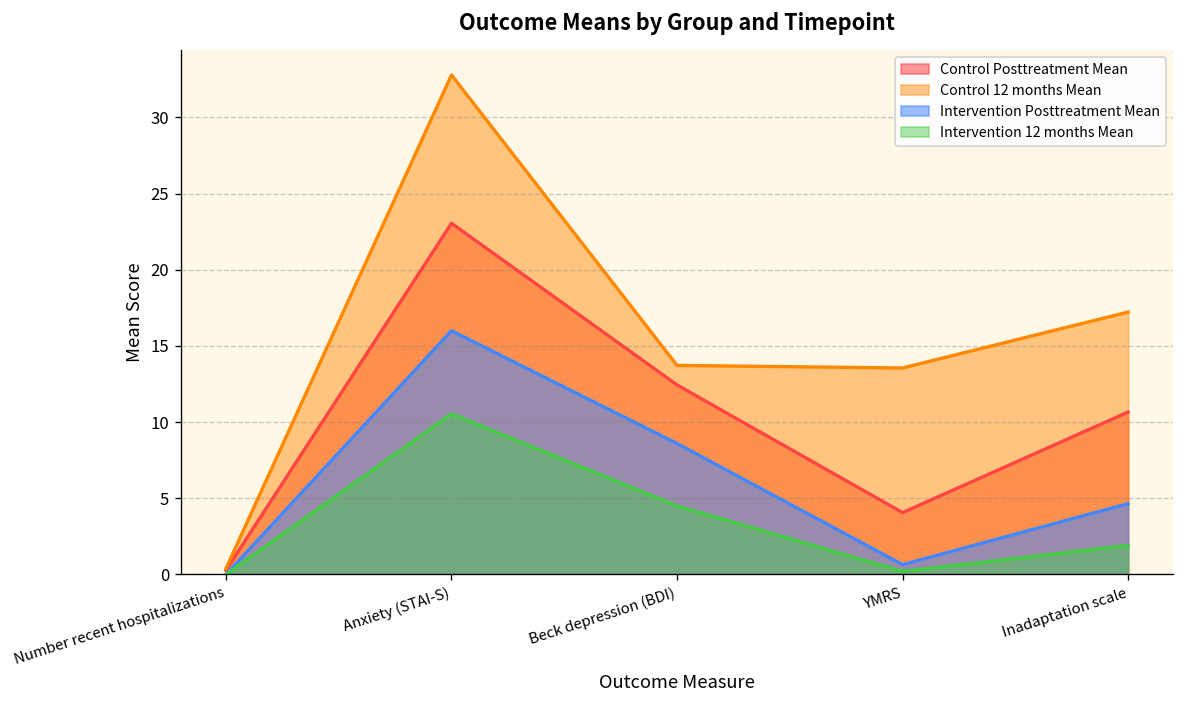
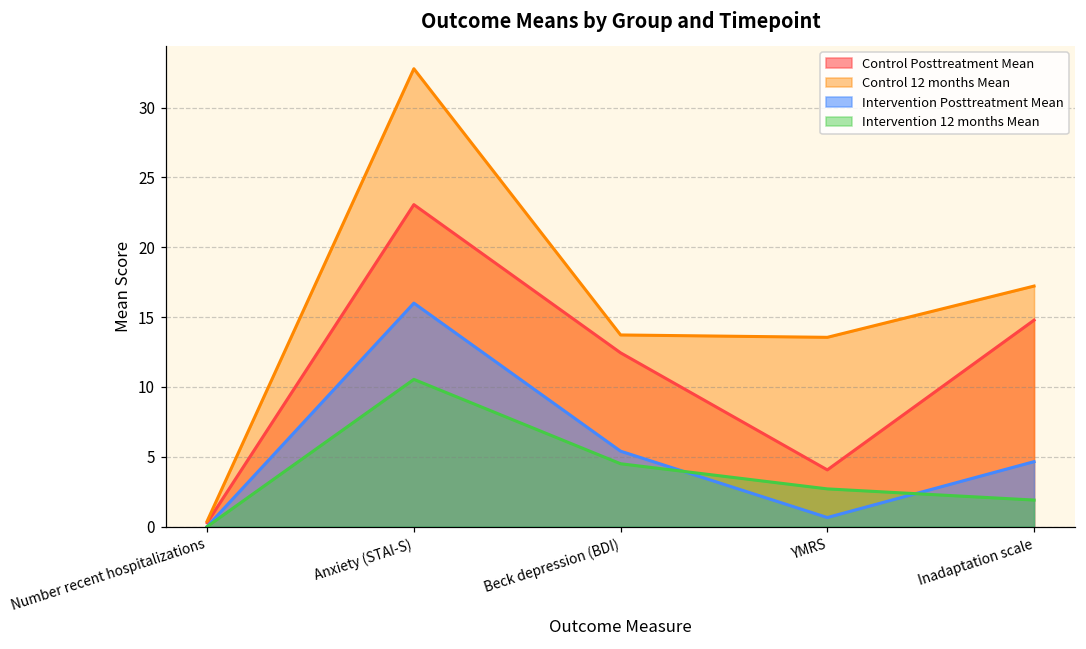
  {
    "Control Posttreatment Mean": {
      "Anxiety (STAI-S)": 23.1,
      "Beck depression (BDI)": 12.4,
      "YMRS": 4.1,
-     "Inadaptation scale": 10.7
+     "Inadaptation scale": 14.8
    },
    "Control 12 months Mean": {
      "Anxiety (STAI-S)": 32.8,
      "Beck depression (BDI)": 13.7,
      "YMRS": 13.6,
      "Inadaptation scale": 17.2
    },
    "Intervention Posttreatment Mean": {
      "Anxiety (STAI-S)": 16.0,
-     "Beck depression (BDI)": 8.6,
+     "Beck depression (BDI)": 5.4,
      "YMRS": 0.7,
      "Inadaptation scale": 4.7
    },
    "Intervention 12 months Mean": {
      "Anxiety (STAI-S)": 10.5,
      "Beck depression (BDI)": 4.5,
-     "YMRS": 0.2,
+     "YMRS": 2.7,
      "Inadaptation scale": 1.9
    }
  }
